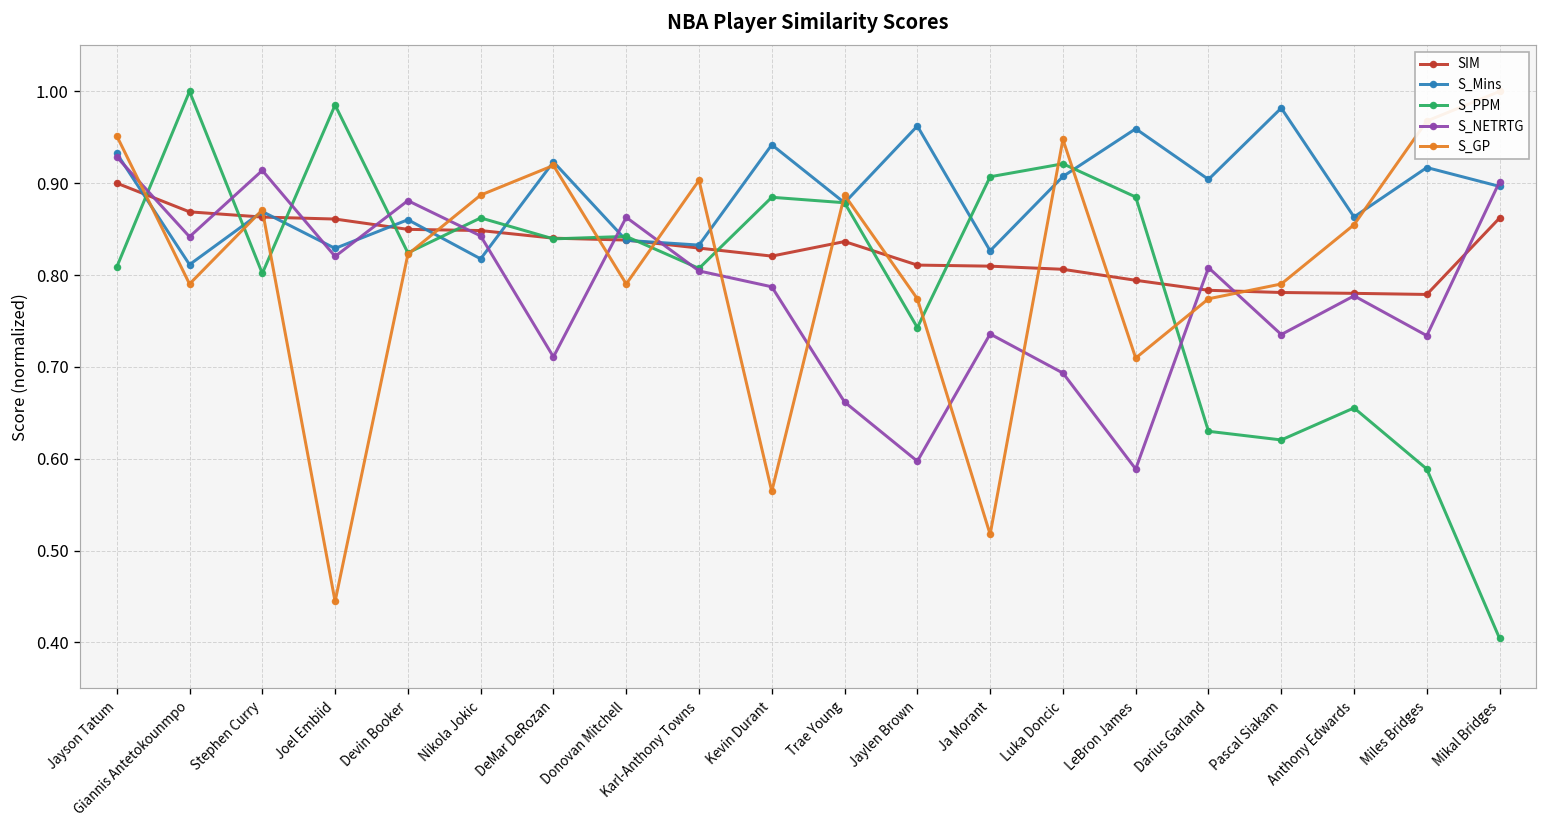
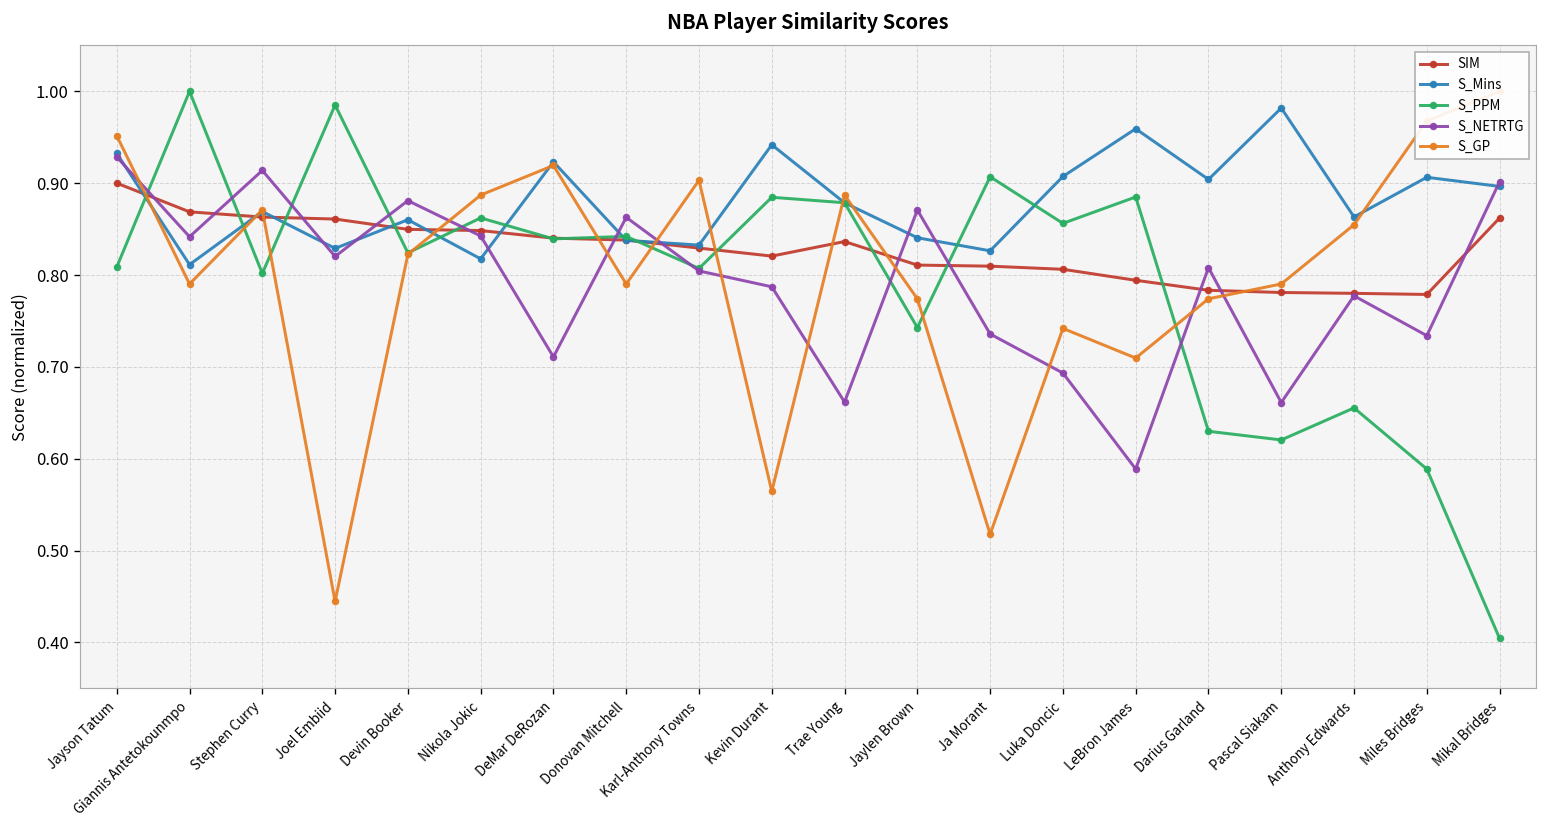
  {
    "SIM": {
      "Jayson Tatum": 0.90,
      "Giannis Antetokounmpo": 0.87,
      "Stephen Curry": 0.86,
      "Joel Embiid": 0.86,
      "Devin Booker": 0.85,
      "Nikola Jokic": 0.85,
      "Kevin Durant": 0.82,
      "Trae Young": 0.84,
      "Jaylen Brown": 0.81,
      "Ja Morant": 0.81,
      "Luka Doncic": 0.81,
      "LeBron James": 0.79,
      "Darius Garland": 0.78,
      "Pascal Siakam": 0.78,
      "Miles Bridges": 0.78,
      "Mikal Bridges": 0.86
    },
    "S_Mins": {
      "Jayson Tatum": 0.93,
      "Giannis Antetokounmpo": 0.81,
      "Joel Embiid": 0.83,
      "Devin Booker": 0.86,
      "Nikola Jokic": 0.82,
      "DeMar DeRozan": 0.92,
      "Kevin Durant": 0.94,
-     "Jaylen Brown": 0.96,
+     "Jaylen Brown": 0.84,
      "Ja Morant": 0.83,
      "Luka Doncic": 0.91,
      "LeBron James": 0.96,
      "Darius Garland": 0.90,
      "Pascal Siakam": 0.98,
      "Anthony Edwards": 0.86,
-     "Miles Bridges": 0.92,
+     "Miles Bridges": 0.91,
      "Mikal Bridges": 0.90
    },
    "S_PPM": {
      "Jayson Tatum": 0.81,
      "Giannis Antetokounmpo": 1.00,
      "Stephen Curry": 0.80,
      "Joel Embiid": 0.99,
      "Nikola Jokic": 0.86,
      "Donovan Mitchell": 0.84,
      "Kevin Durant": 0.88,
      "Jaylen Brown": 0.74,
      "Ja Morant": 0.91,
-     "Luka Doncic": 0.92,
+     "Luka Doncic": 0.86,
      "LeBron James": 0.89,
      "Darius Garland": 0.63,
      "Pascal Siakam": 0.62,
      "Anthony Edwards": 0.66,
      "Miles Bridges": 0.59,
      "Mikal Bridges": 0.40
    },
    "S_NETRTG": {
      "Jayson Tatum": 0.93,
      "Giannis Antetokounmpo": 0.84,
      "Stephen Curry": 0.91,
      "Joel Embiid": 0.82,
      "Devin Booker": 0.88,
      "Nikola Jokic": 0.84,
      "DeMar DeRozan": 0.71,
      "Donovan Mitchell": 0.86,
      "Kevin Durant": 0.79,
      "Trae Young": 0.66,
-     "Jaylen Brown": 0.60,
+     "Jaylen Brown": 0.87,
      "Ja Morant": 0.74,
      "Luka Doncic": 0.69,
      "LeBron James": 0.59,
      "Darius Garland": 0.81,
-     "Pascal Siakam": 0.74,
+     "Pascal Siakam": 0.66,
      "Miles Bridges": 0.73,
      "Mikal Bridges": 0.90
    },
    "S_GP": {
      "Jayson Tatum": 0.95,
      "Giannis Antetokounmpo": 0.79,
      "Joel Embiid": 0.44,
      "Nikola Jokic": 0.89,
      "DeMar DeRozan": 0.92,
      "Donovan Mitchell": 0.79,
      "Karl-Anthony Towns": 0.90,
      "Kevin Durant": 0.56,
      "Trae Young": 0.89,
      "Jaylen Brown": 0.77,
      "Ja Morant": 0.52,
-     "Luka Doncic": 0.95,
+     "Luka Doncic": 0.74,
      "LeBron James": 0.71,
      "Darius Garland": 0.77,
      "Pascal Siakam": 0.79,
      "Anthony Edwards": 0.85
    }
  }
